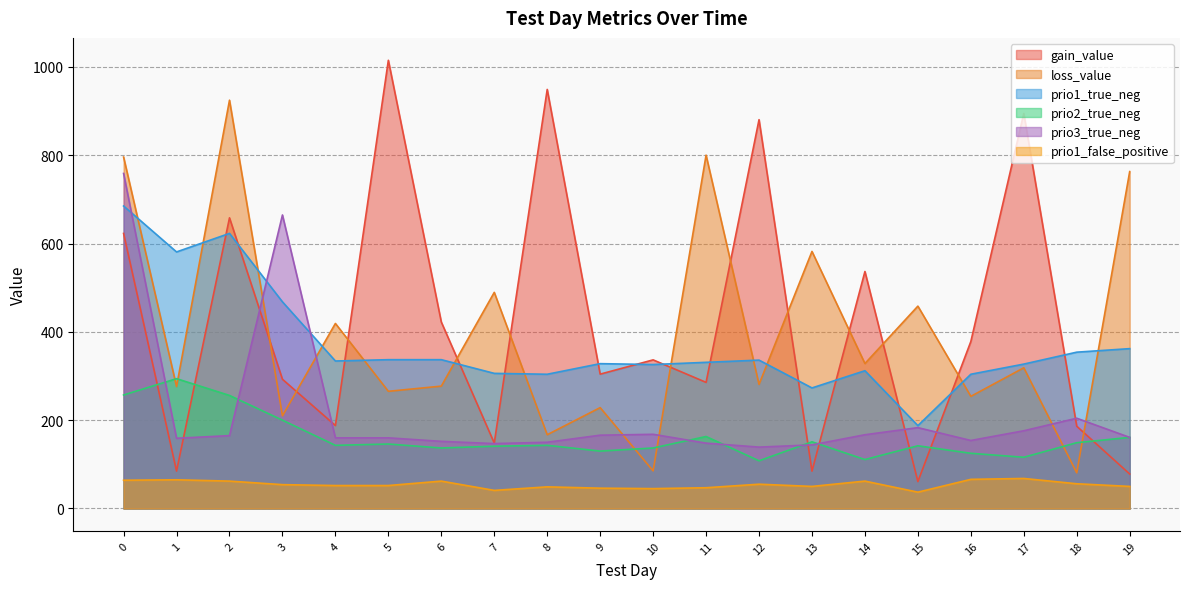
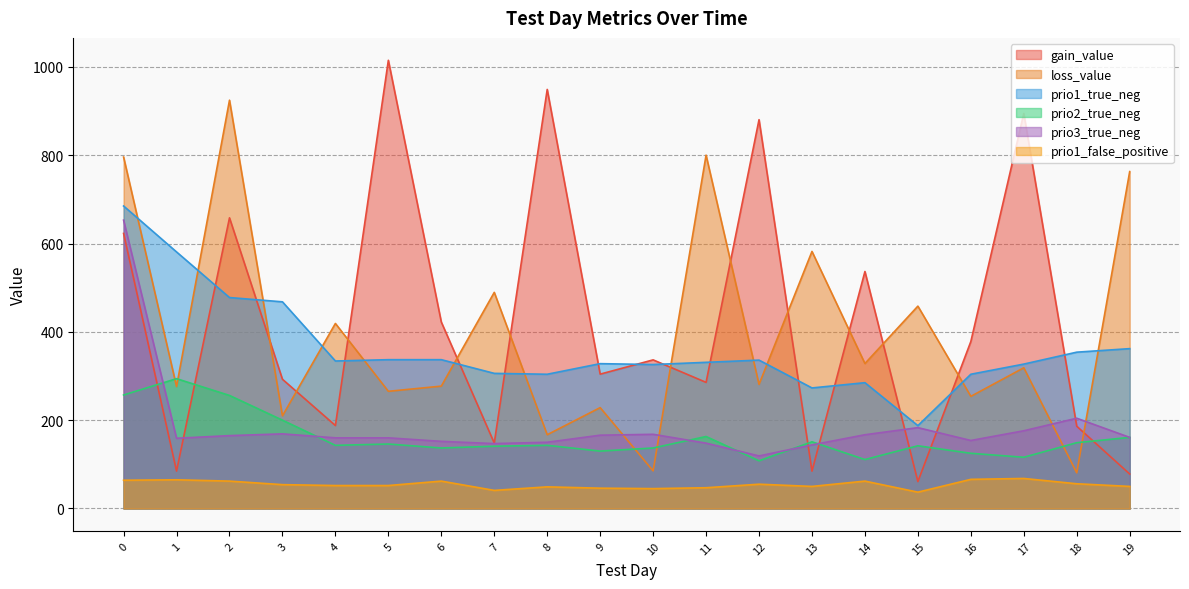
  {
    "prio1_true_neg": {
      "0": 690,
      "1": 580,
-     "2": 620,
+     "2": 480,
      "3": 470,
      "4": 330,
      "5": 340,
      "6": 340,
      "7": 310,
      "8": 300,
      "9": 330,
      "10": 330,
      "11": 330,
      "12": 340,
      "13": 270,
-     "14": 310,
+     "14": 280,
      "16": 300,
      "17": 330,
      "18": 350,
      "19": 360
    },
    "prio2_true_neg": {
      "0": 260,
      "1": 290,
      "2": 260,
      "3": 200,
      "4": 140,
      "5": 150,
      "6": 140,
      "7": 140,
      "8": 140,
      "9": 130,
      "10": 140,
      "11": 160,
      "12": 110,
      "13": 150,
      "14": 110,
      "15": 140,
      "16": 130,
      "17": 120,
      "18": 150
    },
    "prio3_true_neg": {
-     "0": 760,
+     "0": 650,
      "1": 160,
      "2": 170,
-     "3": 660,
+     "3": 170,
      "4": 160,
      "5": 160,
      "6": 150,
      "8": 150,
      "9": 170,
      "10": 170,
      "11": 150,
-     "12": 140,
+     "12": 120,
      "13": 140,
      "14": 170,
      "16": 150,
      "17": 180,
      "18": 200
    }
  }
